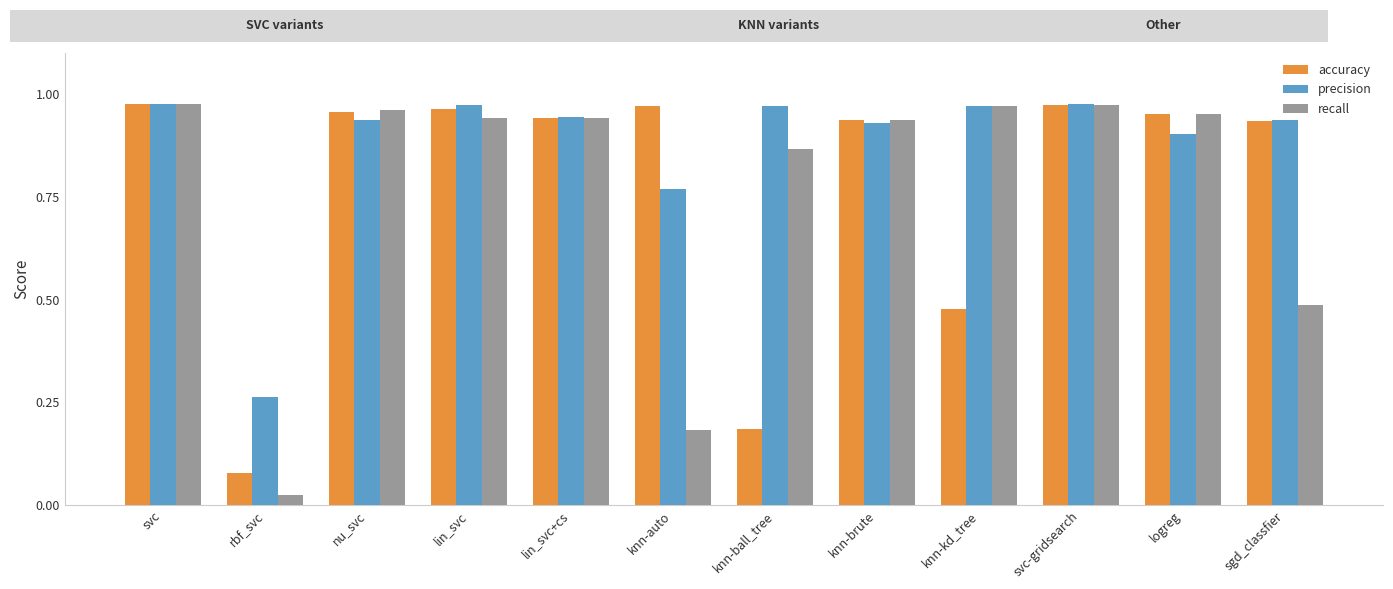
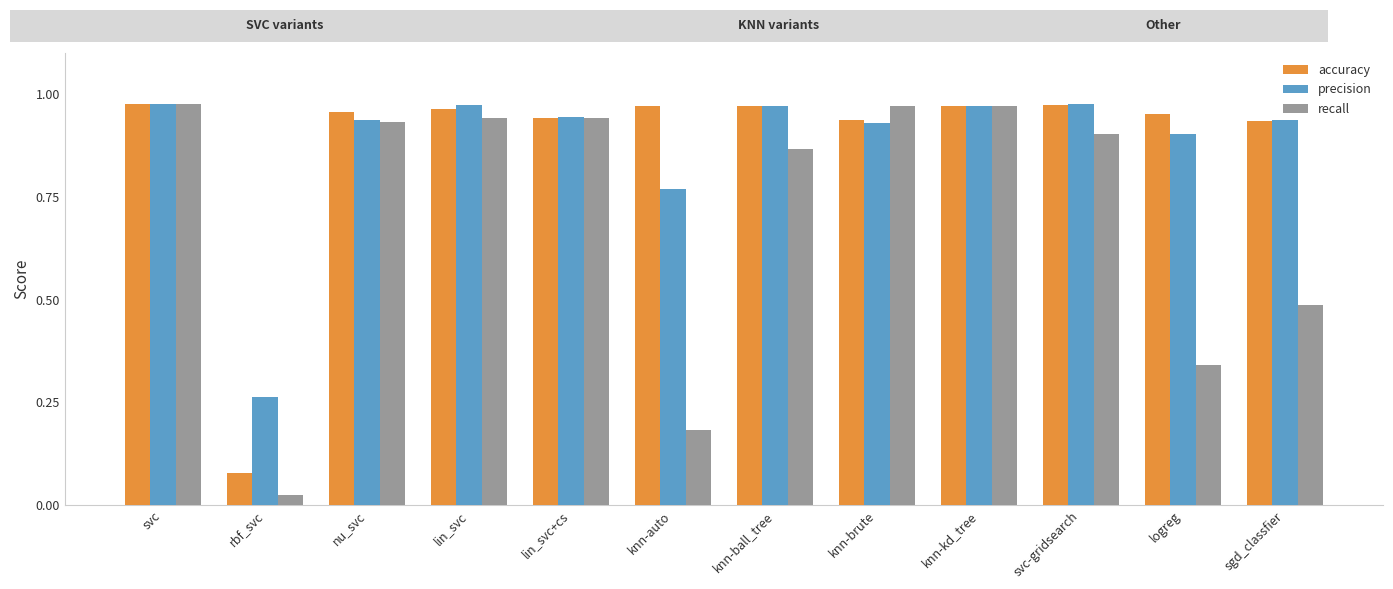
  {
    "accuracy": {
      "svc": 0.97,
      "rbf_svc": 0.08,
      "nu_svc": 0.96,
      "lin_svc": 0.96,
      "lin_svc+cs": 0.94,
      "knn-auto": 0.97,
-     "knn-ball_tree": 0.19,
+     "knn-ball_tree": 0.97,
      "knn-brute": 0.94,
-     "knn-kd_tree": 0.48,
+     "knn-kd_tree": 0.97,
      "svc-gridsearch": 0.97,
      "logreg": 0.95,
      "sgd_classfier": 0.93
    },
    "precision": {
      "svc": 0.98,
      "rbf_svc": 0.26,
      "nu_svc": 0.94,
      "lin_svc": 0.97,
      "lin_svc+cs": 0.95,
      "knn-auto": 0.77,
      "knn-ball_tree": 0.97,
      "knn-brute": 0.93,
      "knn-kd_tree": 0.97,
      "svc-gridsearch": 0.97,
      "logreg": 0.90,
      "sgd_classfier": 0.94
    },
    "recall": {
      "svc": 0.97,
      "rbf_svc": 0.03,
-     "nu_svc": 0.96,
+     "nu_svc": 0.93,
      "lin_svc": 0.94,
      "lin_svc+cs": 0.94,
      "knn-auto": 0.18,
      "knn-ball_tree": 0.87,
-     "knn-brute": 0.94,
+     "knn-brute": 0.97,
      "knn-kd_tree": 0.97,
-     "svc-gridsearch": 0.97,
-     "logreg": 0.95,
+     "svc-gridsearch": 0.90,
+     "logreg": 0.34,
      "sgd_classfier": 0.49
    }
  }
